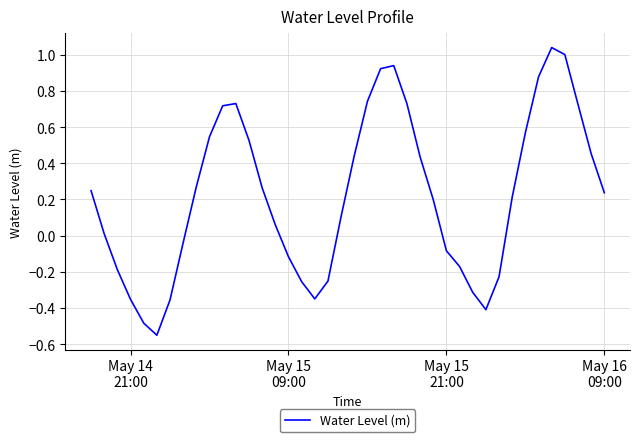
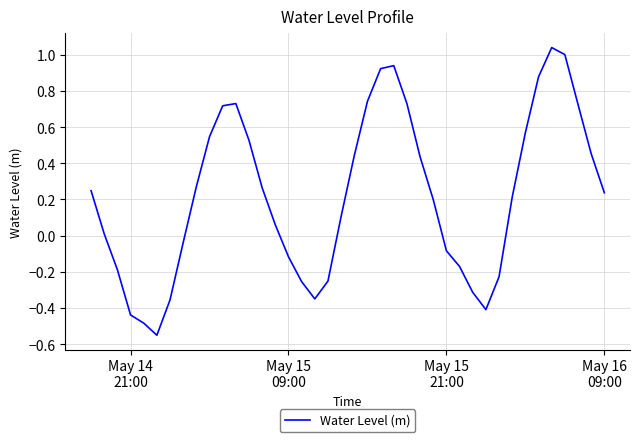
  {
-   "May 14 21:00": -0.35,
+   "May 14 21:00": -0.44,
    "May 15 09:00": -0.12,
    "May 15 21:00": -0.08,
    "May 16 09:00": 0.24
  }
